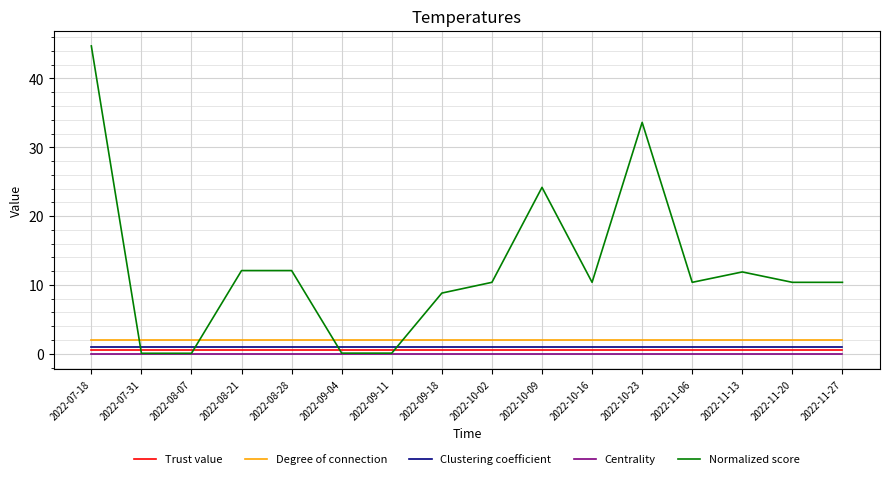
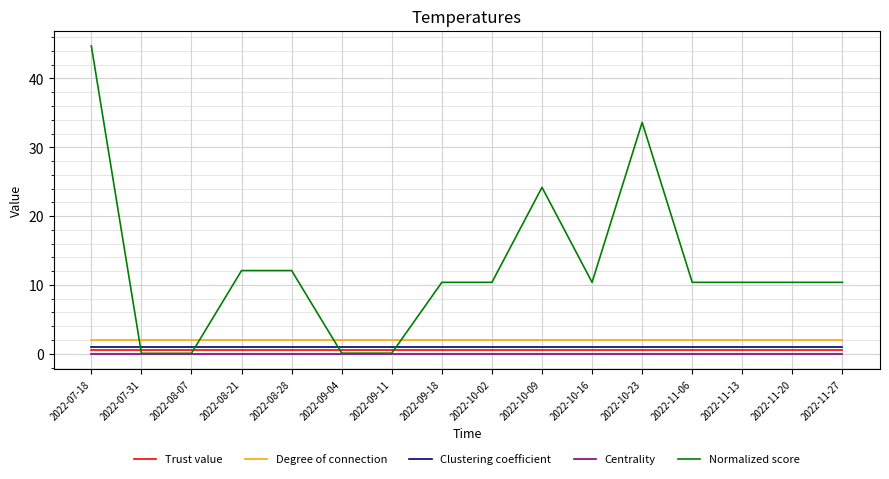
  {
    "Trust value": {
      "2022-07-18": 1,
      "2022-07-31": 1,
      "2022-08-07": 1,
      "2022-08-21": 1,
      "2022-08-28": 1,
      "2022-09-04": 1,
      "2022-09-11": 1,
      "2022-09-18": 1,
      "2022-10-02": 1,
      "2022-10-09": 1,
      "2022-10-16": 1,
      "2022-10-23": 1,
      "2022-11-06": 1,
      "2022-11-13": 1,
      "2022-11-20": 1,
      "2022-11-27": 1
    },
    "Degree of connection": {
      "2022-07-18": 2,
      "2022-07-31": 2,
      "2022-08-07": 2,
      "2022-08-21": 2,
      "2022-08-28": 2,
      "2022-09-04": 2,
      "2022-09-11": 2,
      "2022-09-18": 2,
      "2022-10-02": 2,
      "2022-10-09": 2,
      "2022-10-16": 2,
      "2022-10-23": 2,
      "2022-11-06": 2,
      "2022-11-13": 2,
      "2022-11-20": 2,
      "2022-11-27": 2
    },
    "Clustering coefficient": {
      "2022-07-18": 1,
      "2022-07-31": 1,
      "2022-08-07": 1,
      "2022-08-21": 1,
      "2022-08-28": 1,
      "2022-09-04": 1,
      "2022-09-11": 1,
      "2022-09-18": 1,
      "2022-10-02": 1,
      "2022-10-09": 1,
      "2022-10-16": 1,
      "2022-10-23": 1,
      "2022-11-06": 1,
      "2022-11-13": 1,
      "2022-11-20": 1,
      "2022-11-27": 1
    },
    "Centrality": {
      "2022-07-18": 0,
      "2022-08-21": 0,
      "2022-08-28": 0,
      "2022-09-18": 0,
      "2022-10-02": 0,
      "2022-10-09": 0,
      "2022-10-16": 0,
      "2022-10-23": 0,
      "2022-11-06": 0,
      "2022-11-13": 0,
      "2022-11-20": 0,
      "2022-11-27": 0
    },
    "Normalized score": {
      "2022-07-18": 45,
      "2022-08-21": 12,
      "2022-08-28": 12,
-     "2022-09-18": 9,
+     "2022-09-18": 10,
      "2022-10-02": 10,
      "2022-10-09": 24,
      "2022-10-16": 10,
      "2022-10-23": 34,
      "2022-11-06": 10,
-     "2022-11-13": 12,
+     "2022-11-13": 10,
      "2022-11-20": 10,
      "2022-11-27": 10
    }
  }
